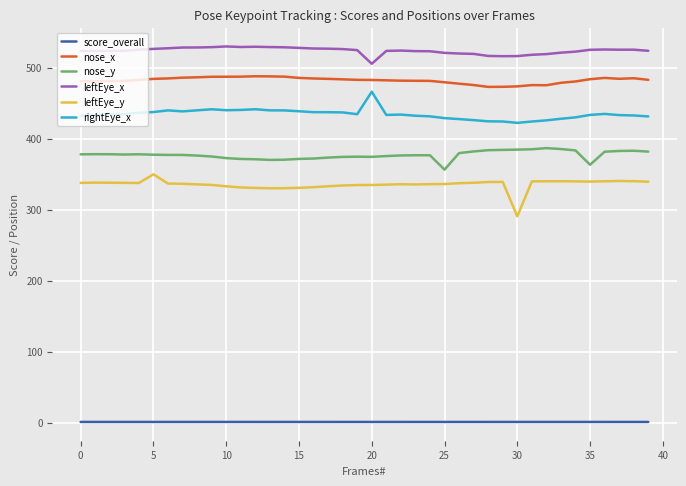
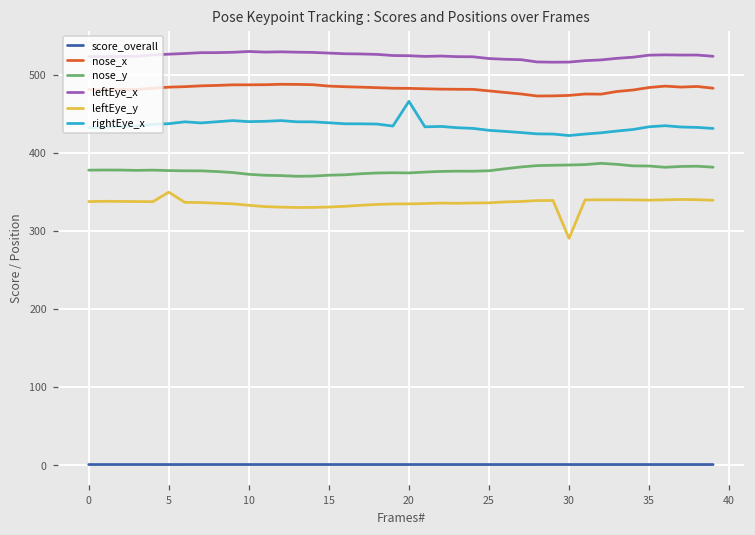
  {
    "score_overall": {
      "0": 0,
      "5": 0,
      "10": 0,
      "15": 0,
      "20": 0,
      "25": 0,
      "30": 0,
      "35": 0
    },
    "nose_x": {
      "5": 480,
      "10": 490,
      "15": 490,
      "20": 480,
      "25": 480,
      "30": 470,
      "35": 480
    },
    "nose_y": {
      "0": 380,
      "5": 380,
      "10": 370,
      "15": 370,
      "20": 370,
-     "25": 360,
+     "25": 380,
      "30": 380,
-     "35": 360
+     "35": 380
    },
    "leftEye_x": {
      "5": 530,
      "10": 530,
      "15": 530,
-     "20": 510,
+     "20": 520,
      "25": 520,
      "30": 520,
      "35": 530
    },
    "leftEye_y": {
      "0": 340,
      "5": 350,
      "10": 330,
      "15": 330,
      "20": 330,
      "25": 340,
      "30": 290,
      "35": 340
    },
    "rightEye_x": {
      "5": 440,
      "10": 440,
      "15": 440,
      "20": 470,
      "25": 430,
      "30": 420,
      "35": 430
    }
  }
